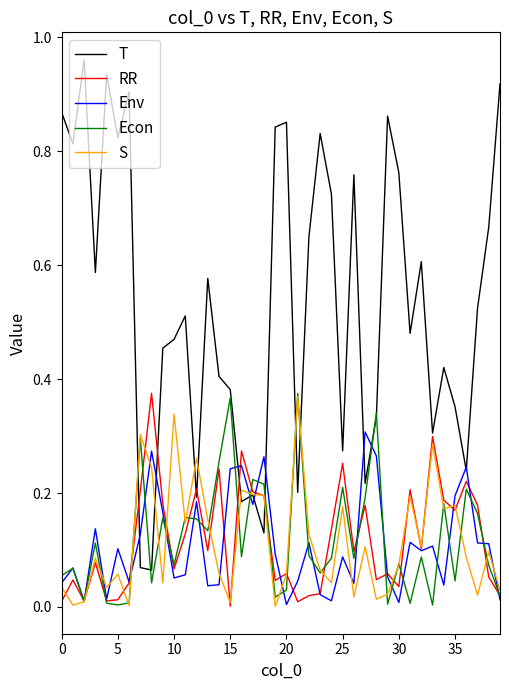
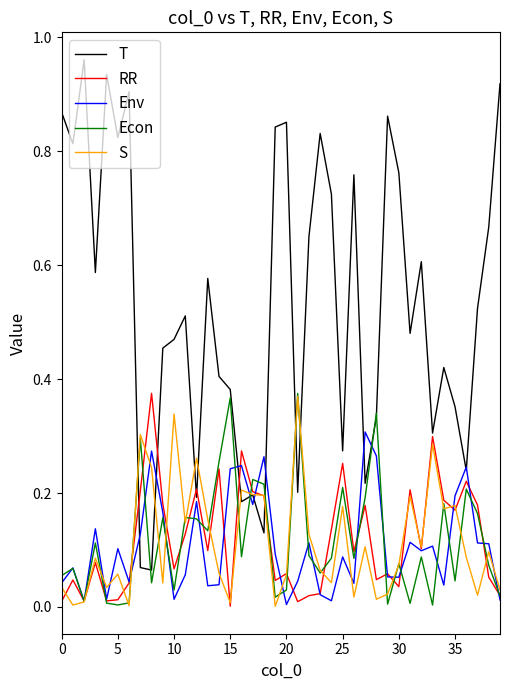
  {
    "T": {
      "0": 0.87,
      "10": 0.47,
      "15": 0.38,
      "20": 0.85,
      "25": 0.27,
      "30": 0.76,
      "35": 0.35
    },
    "RR": {
      "0": 0.01,
      "5": 0.01,
      "10": 0.07,
      "15": 0.00,
      "25": 0.25,
      "30": 0.04,
      "35": 0.17
    },
    "Env": {
      "0": 0.04,
      "5": 0.10,
-     "10": 0.05,
+     "10": 0.01,
      "15": 0.24,
      "20": 0.00,
      "25": 0.09,
-     "30": 0.01,
+     "30": 0.05,
      "35": 0.20
    },
    "Econ": {
      "0": 0.06,
      "5": 0.00,
-     "10": 0.07,
+     "10": 0.03,
      "15": 0.37,
      "20": 0.03,
      "25": 0.21,
      "35": 0.05
    },
    "S": {
      "0": 0.03,
      "5": 0.06,
      "10": 0.34,
      "15": 0.01,
      "25": 0.18,
      "35": 0.18
    }
  }
